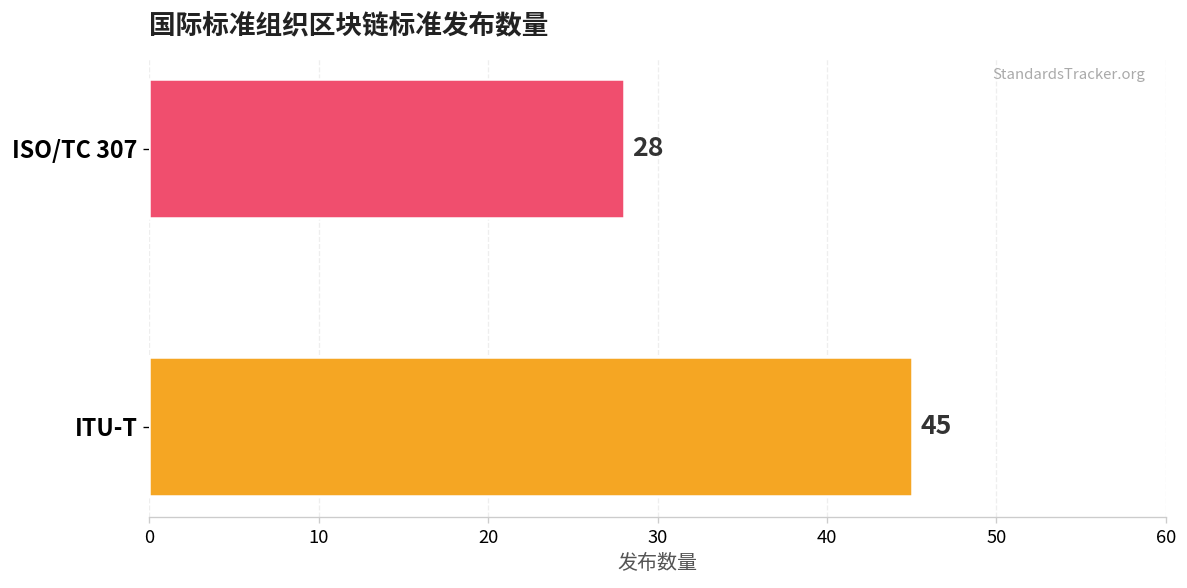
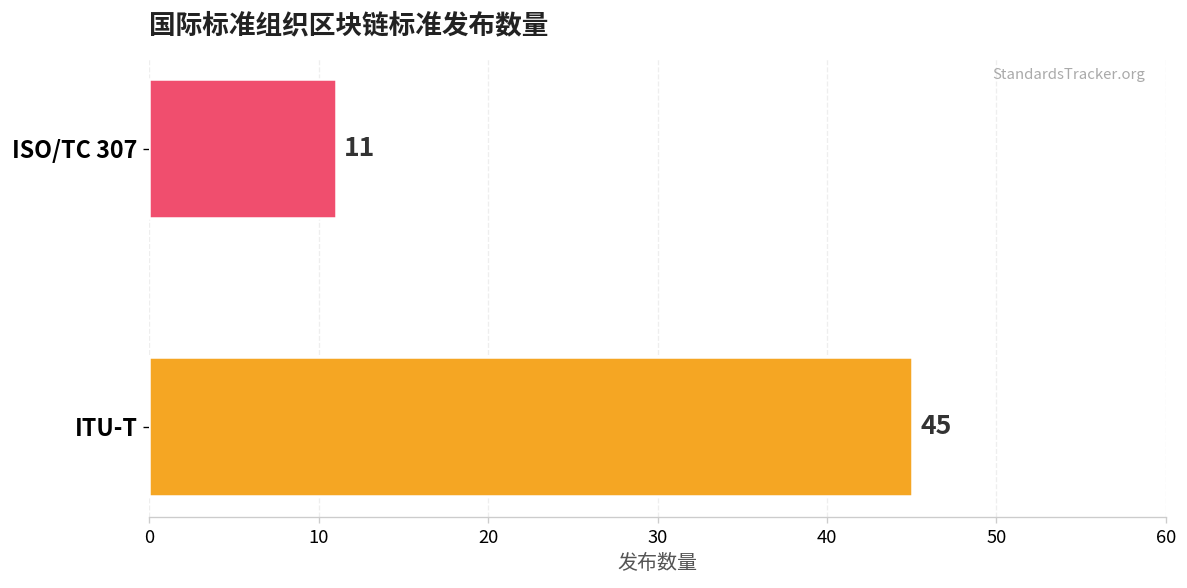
  {
-   "ISO/TC 307": 28,
+   "ISO/TC 307": 11,
    "ITU-T": 45
  }
